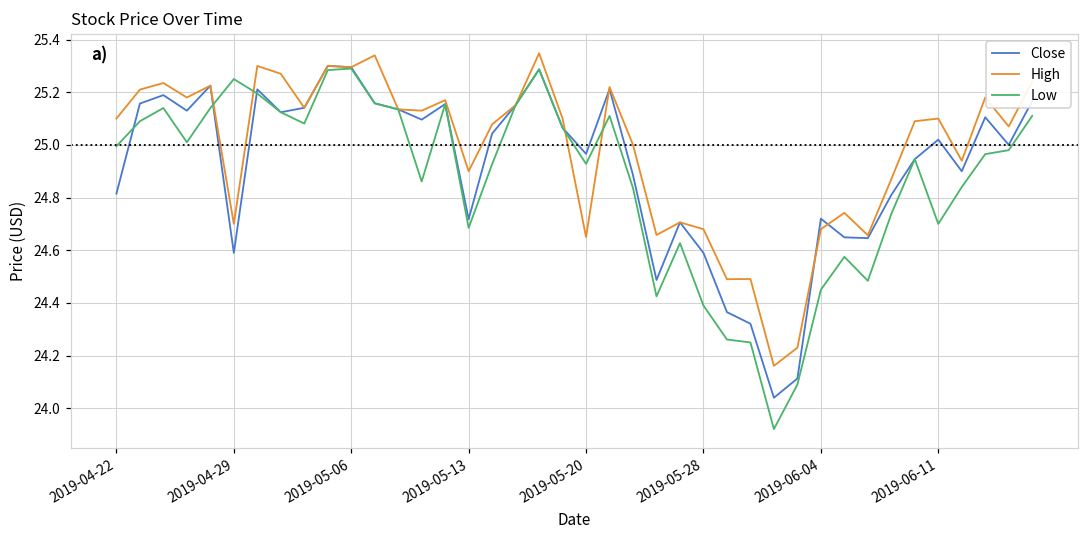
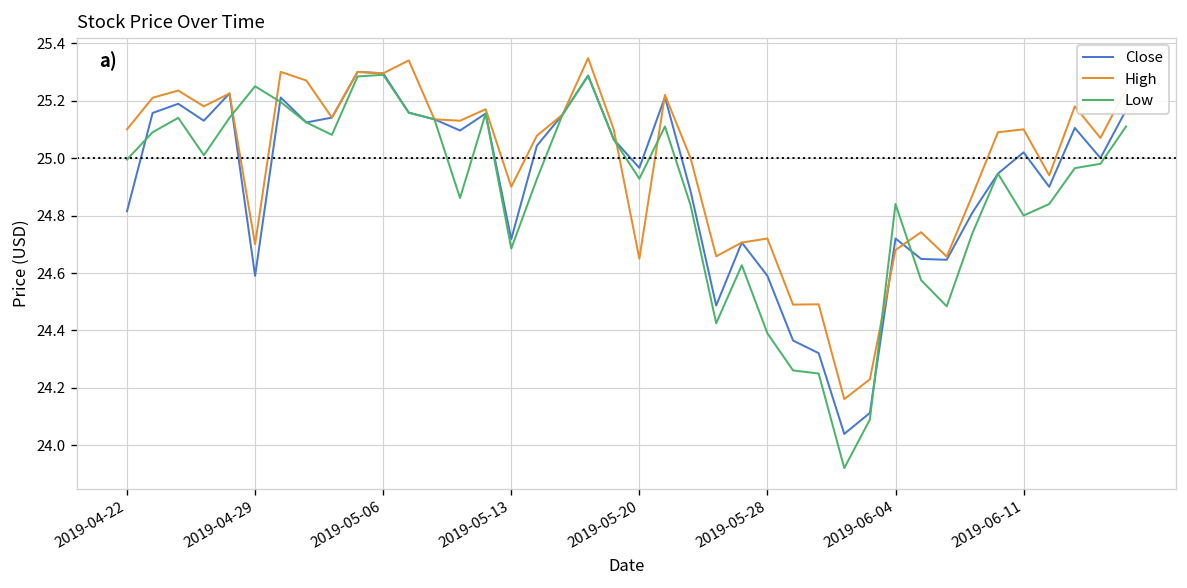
  {
    "Close": {
      "2019-04-22": 24.82,
      "2019-04-29": 24.59,
      "2019-05-13": 24.72,
      "2019-05-20": 24.97,
      "2019-05-28": 24.59,
      "2019-06-04": 24.72,
      "2019-06-11": 25.02
    },
    "High": {
      "2019-04-22": 25.10,
      "2019-04-29": 24.70,
      "2019-05-13": 24.90,
      "2019-05-20": 24.65,
-     "2019-05-28": 24.68,
+     "2019-05-28": 24.72,
      "2019-06-04": 24.68,
      "2019-06-11": 25.10
    },
    "Low": {
      "2019-04-22": 25.00,
      "2019-04-29": 25.25,
      "2019-05-13": 24.69,
      "2019-05-20": 24.93,
      "2019-05-28": 24.39,
-     "2019-06-04": 24.45,
-     "2019-06-11": 24.7
+     "2019-06-04": 24.84,
+     "2019-06-11": 24.8
    }
  }
